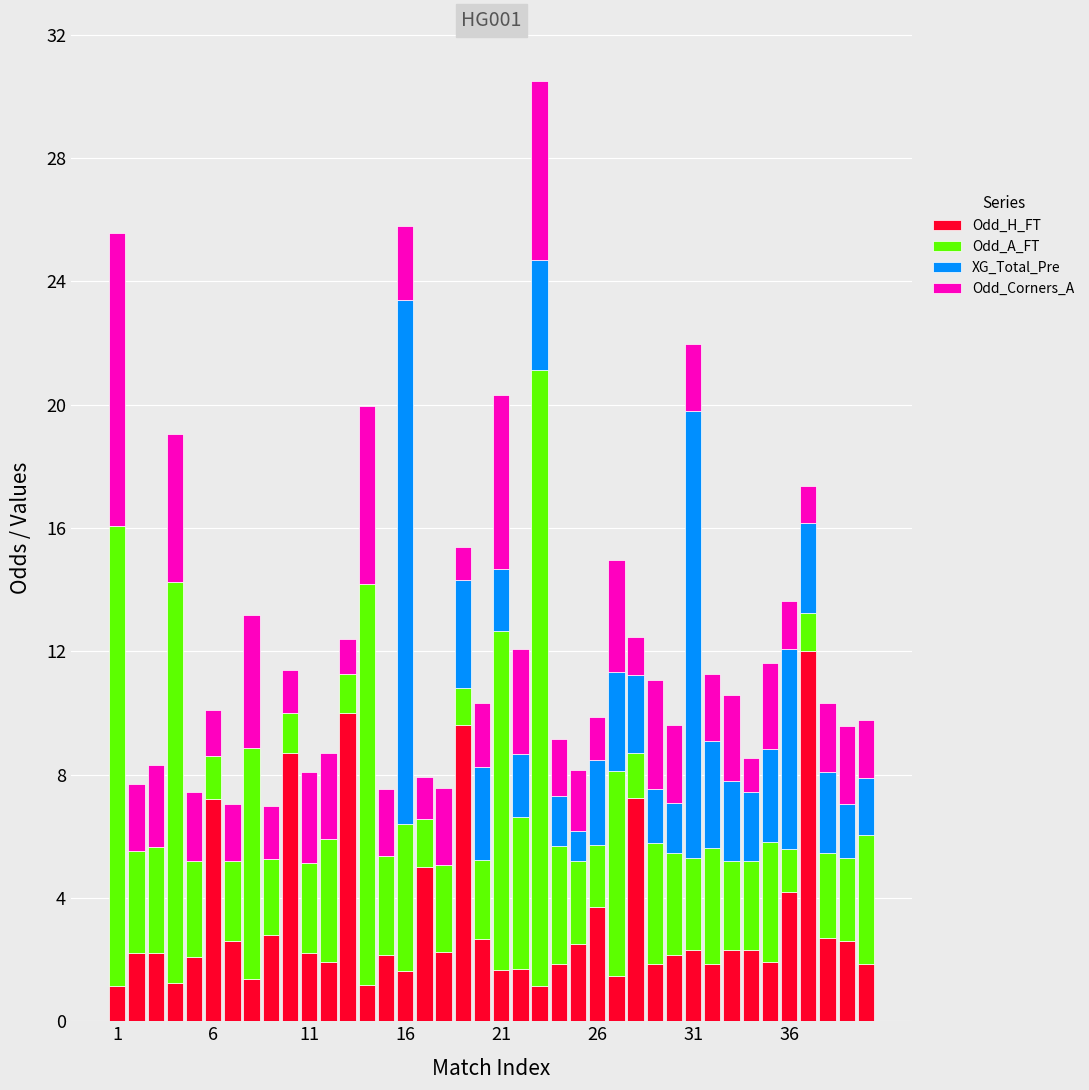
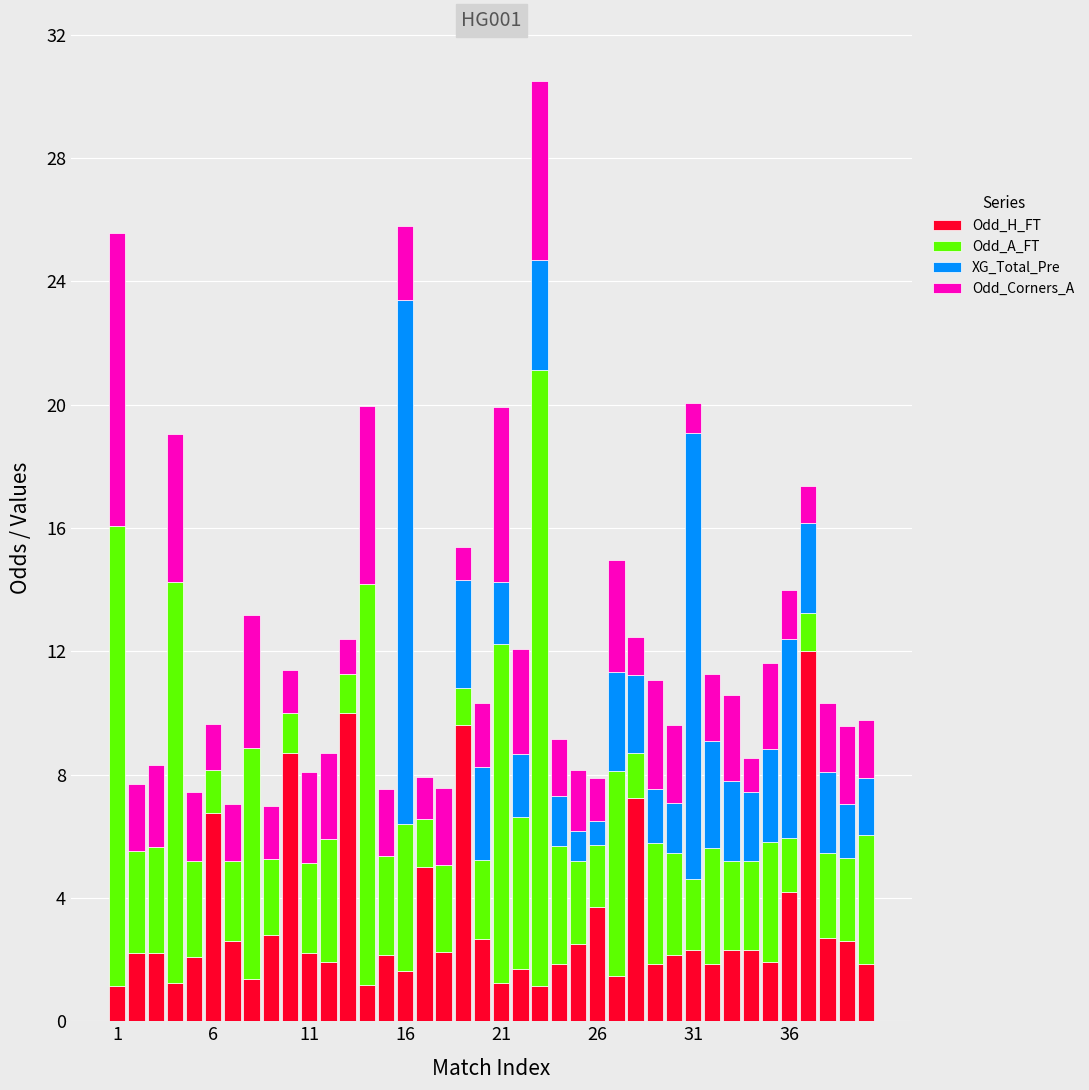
  {
    "Odd_H_FT": {
      "1": 1.1,
-     "6": 7.2,
+     "6": 6.8,
      "11": 2.2,
      "16": 1.6,
-     "21": 1.7,
+     "21": 1.2,
      "26": 3.7,
      "31": 2.3,
      "36": 4.2
    },
    "Odd_A_FT": {
      "1": 14.9,
      "6": 1.4,
      "11": 2.9,
      "16": 4.8,
      "21": 11.0,
      "26": 2.0,
-     "31": 3.0,
-     "36": 1.4
+     "31": 2.3,
+     "36": 1.8
    },
    "XG_Total_Pre": {
      "1": 0.0,
      "6": 0.0,
      "11": 0.0,
      "16": 17.0,
      "21": 2.0,
-     "26": 2.8,
+     "26": 0.8,
      "31": 14.5,
      "36": 6.5
    },
    "Odd_Corners_A": {
      "1": 9.5,
      "6": 1.5,
      "11": 2.9,
      "16": 2.4,
      "21": 5.7,
      "26": 1.4,
-     "31": 2.2,
+     "31": 1.0,
      "36": 1.6
    }
  }
